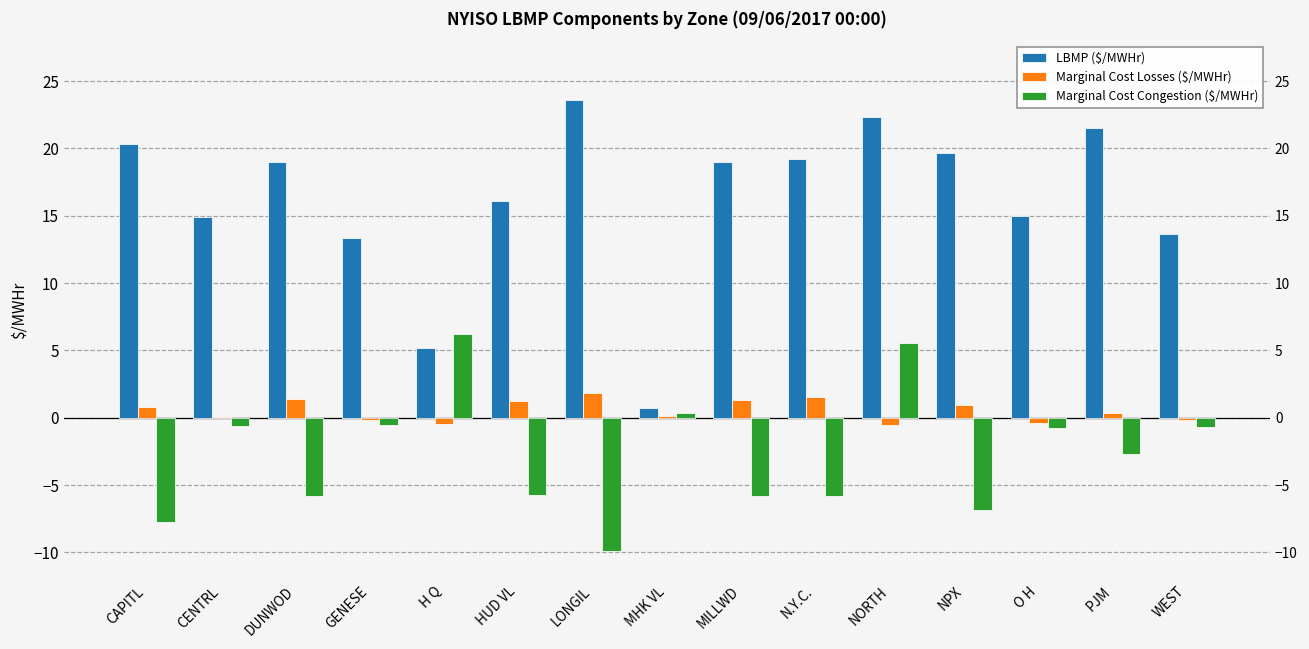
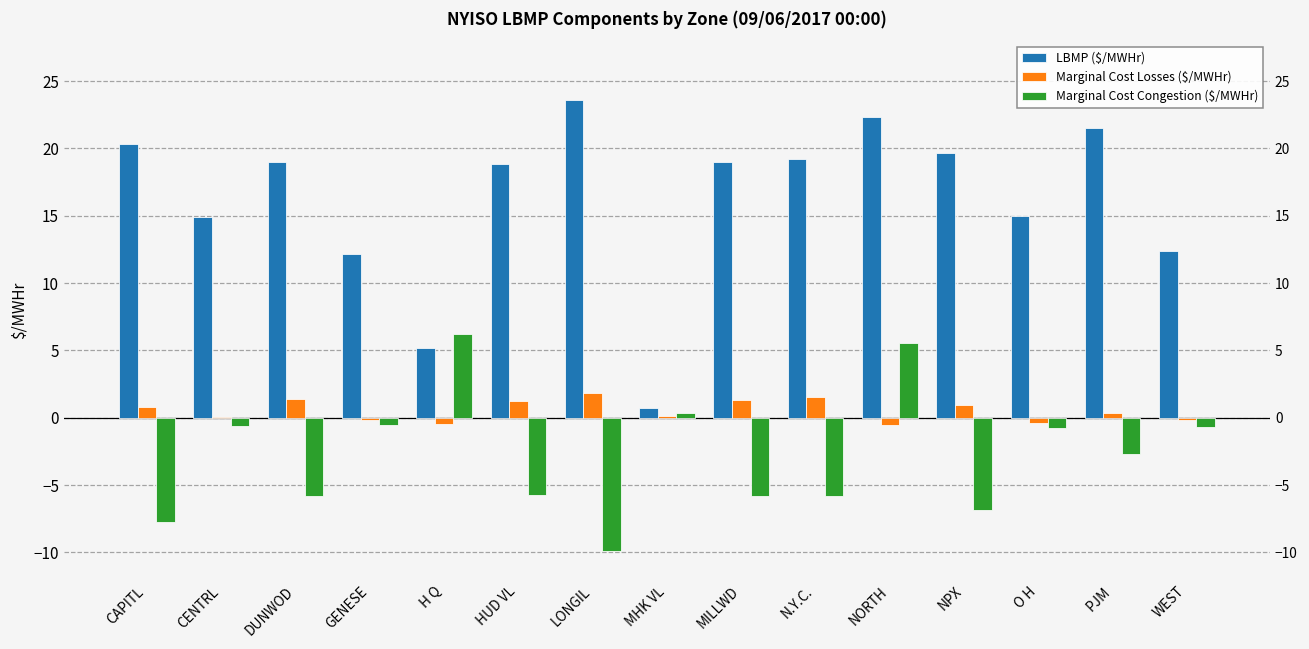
  {
    "LBMP ($/MWHr)": {
      "CAPITL": 20.3,
      "CENTRL": 14.9,
      "DUNWOD": 19.0,
-     "GENESE": 13.3,
+     "GENESE": 12.1,
      "H Q": 5.2,
-     "HUD VL": 16.1,
+     "HUD VL": 18.8,
      "LONGIL": 23.6,
      "MHK VL": 0.7,
      "MILLWD": 19.0,
      "N.Y.C.": 19.2,
      "NORTH": 22.4,
      "NPX": 19.6,
      "O H": 15.0,
      "PJM": 21.5,
-     "WEST": 13.7
+     "WEST": 12.4
    },
    "Marginal Cost Losses ($/MWHr)": {
      "CAPITL": 0.8,
      "DUNWOD": 1.4,
      "H Q": -0.5,
      "HUD VL": 1.3,
      "LONGIL": 1.8,
      "MILLWD": 1.4,
      "N.Y.C.": 1.6,
      "NORTH": -0.6,
      "NPX": 0.9,
      "O H": -0.4,
      "PJM": 0.4
    },
    "Marginal Cost Congestion ($/MWHr)": {
      "CAPITL": -7.7,
      "CENTRL": -0.6,
      "DUNWOD": -5.8,
      "GENESE": -0.5,
      "H Q": 6.2,
      "HUD VL": -5.8,
      "LONGIL": -9.9,
      "MHK VL": 0.4,
      "MILLWD": -5.9,
      "N.Y.C.": -5.9,
      "NORTH": 5.6,
      "NPX": -6.9,
      "O H": -0.8,
      "PJM": -2.7,
      "WEST": -0.7
    }
  }
